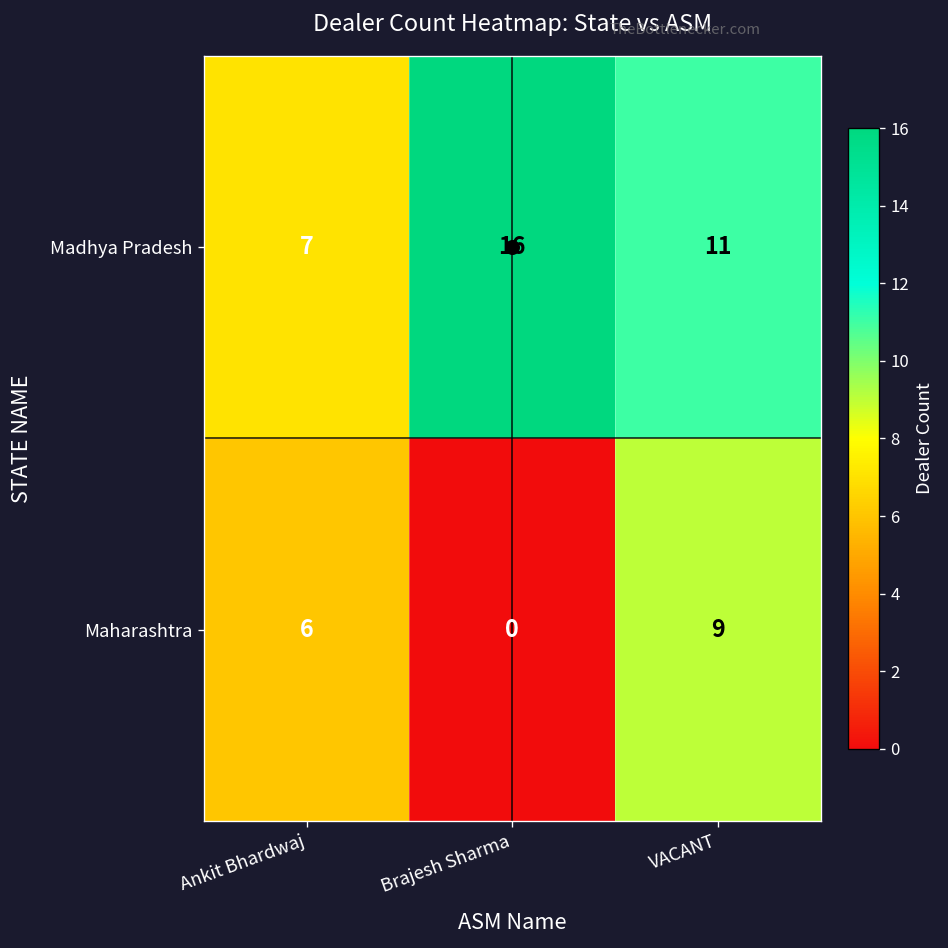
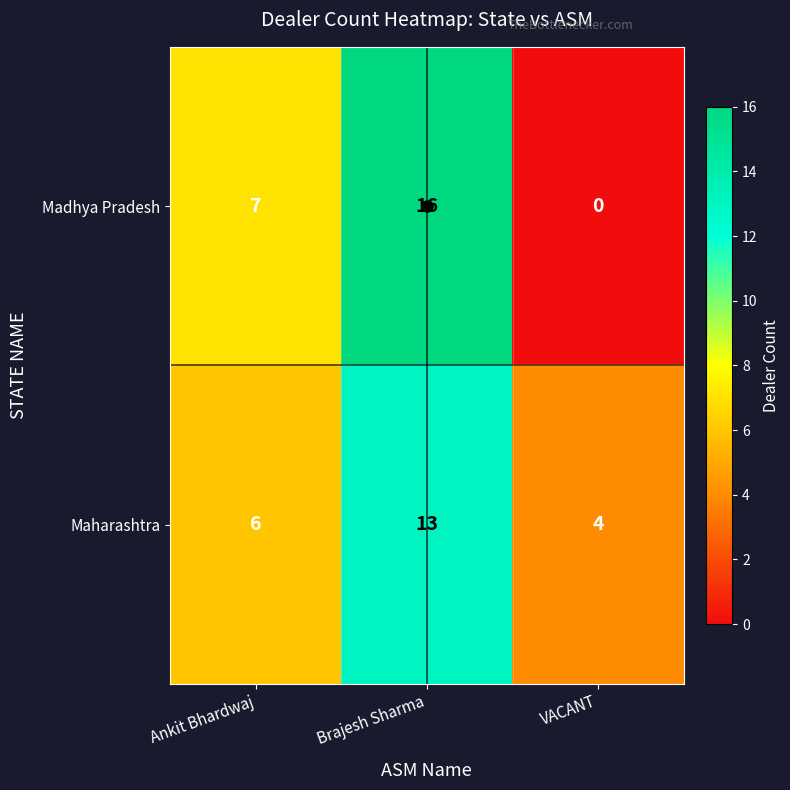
  {
    "Madhya Pradesh": {
      "Ankit Bhardwaj": 7,
-     "VACANT": 11
+     "VACANT": 0
    },
    "Maharashtra": {
      "Ankit Bhardwaj": 6,
-     "Brajesh Sharma": 0,
-     "VACANT": 9
+     "Brajesh Sharma": 13,
+     "VACANT": 4
    }
  }
